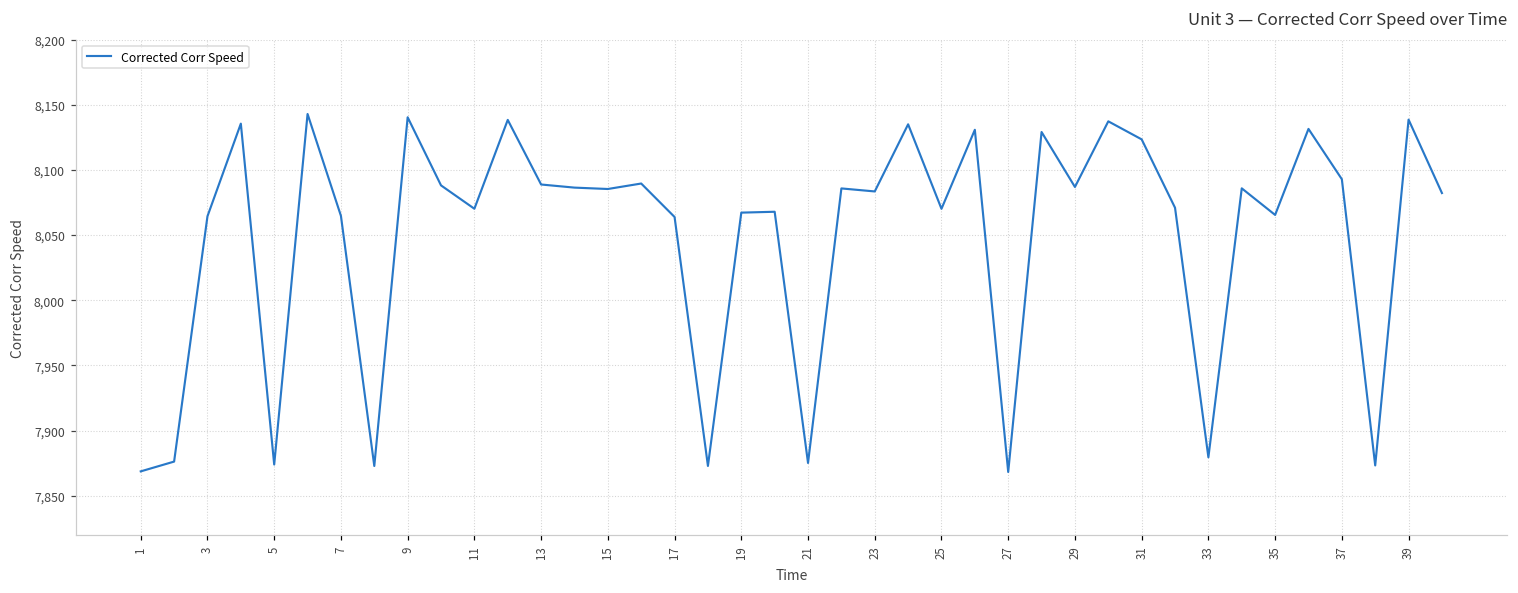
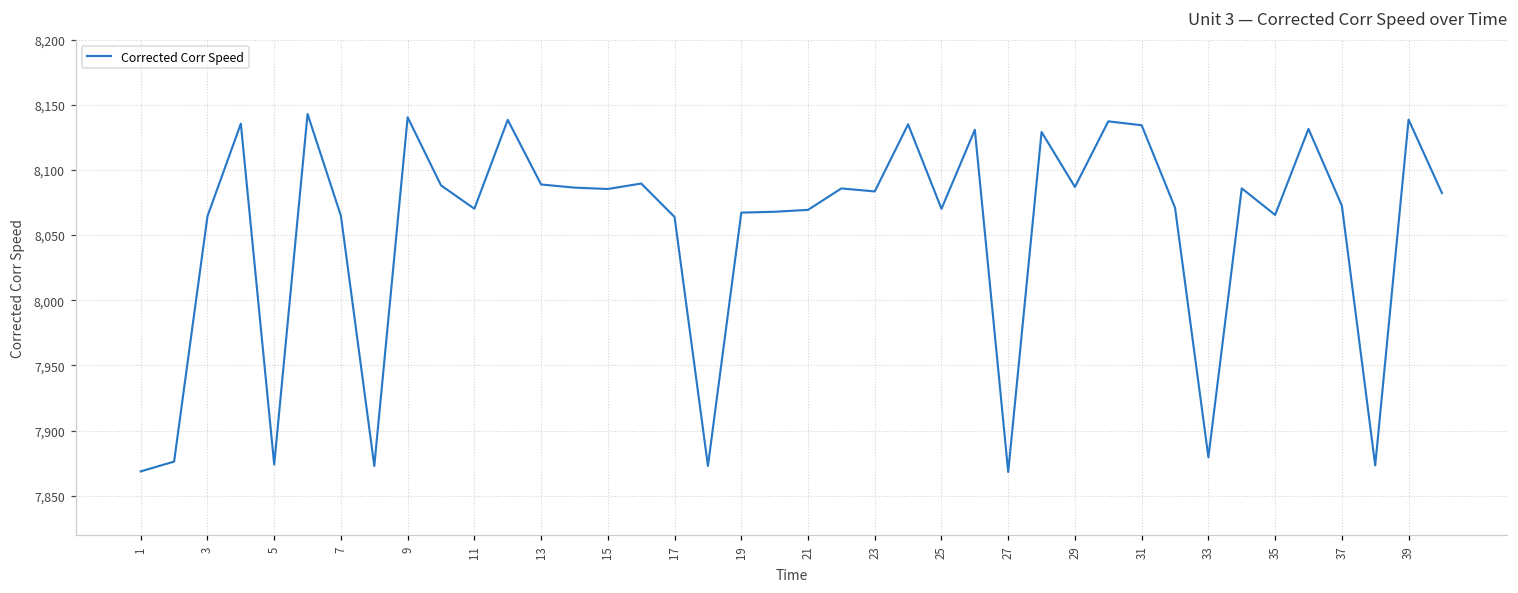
  {
    "1": "7,869",
    "3": "8,064",
    "5": "7,874",
    "7": "8,065",
    "9": "8,140",
    "11": "8,070",
    "13": "8,089",
    "15": "8,085",
    "17": "8,064",
    "19": "8,067",
-   "21": "7,875",
+   "21": "8,069",
    "23": "8,084",
    "25": "8,070",
    "27": "7,868",
    "29": "8,087",
-   "31": "8,123",
+   "31": "8,134",
    "33": "7,880",
    "35": "8,065",
-   "37": "8,093",
+   "37": "8,073",
    "39": "8,139"
  }
